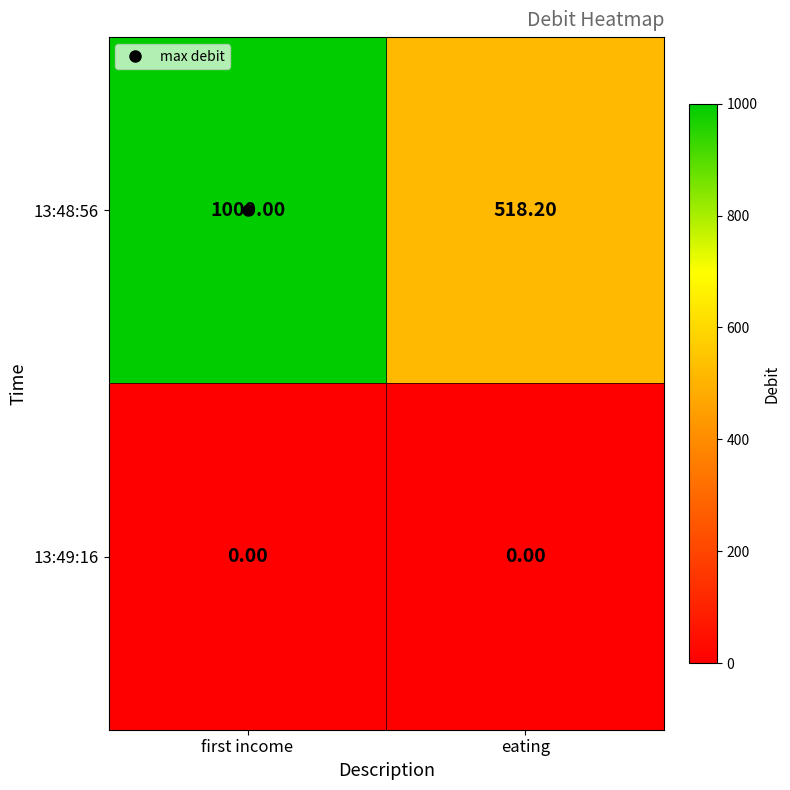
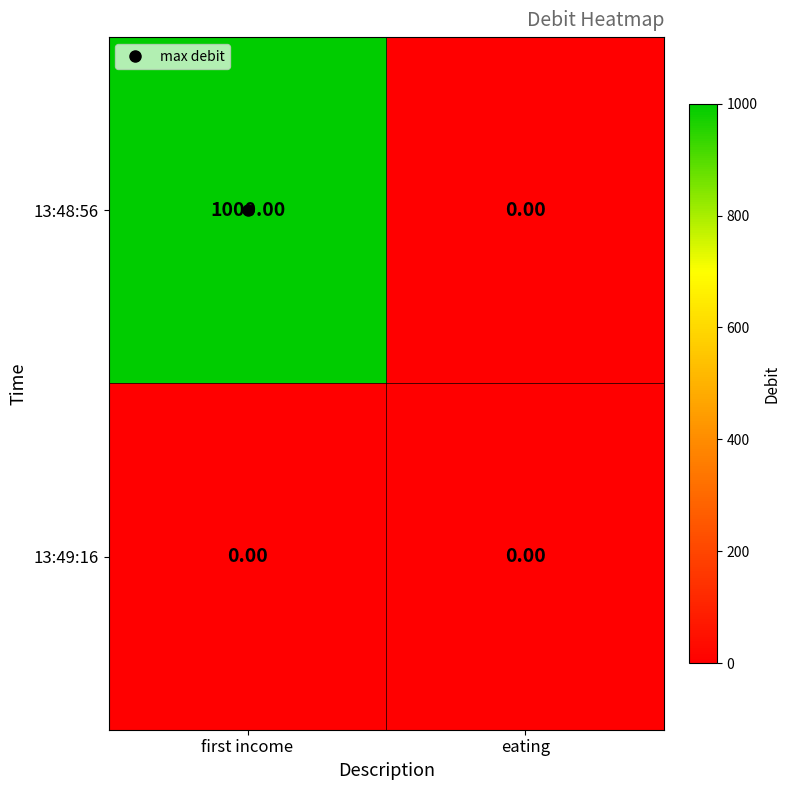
  {
    "13:48:56": {
-     "eating": 518.20
+     "eating": 0.00
    },
    "13:49:16": {
      "first income": 0.00,
      "eating": 0.00
    }
  }
